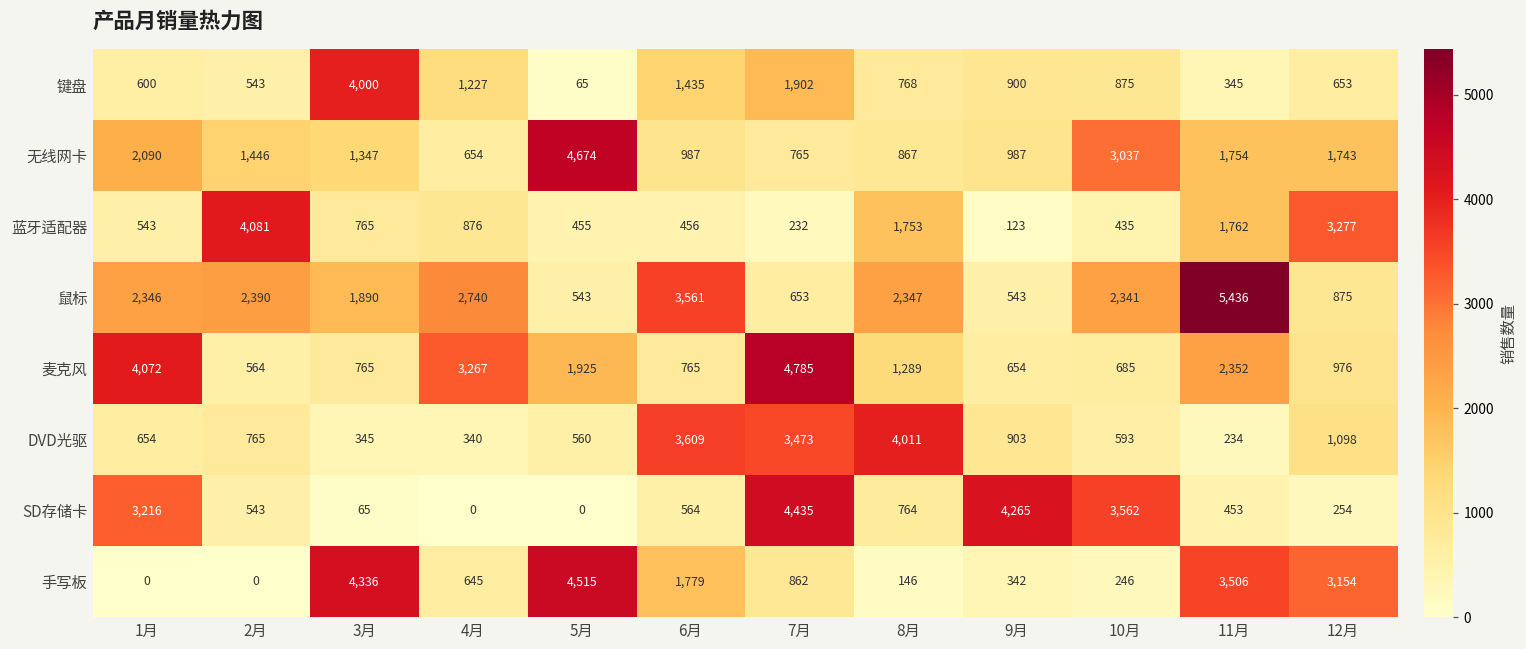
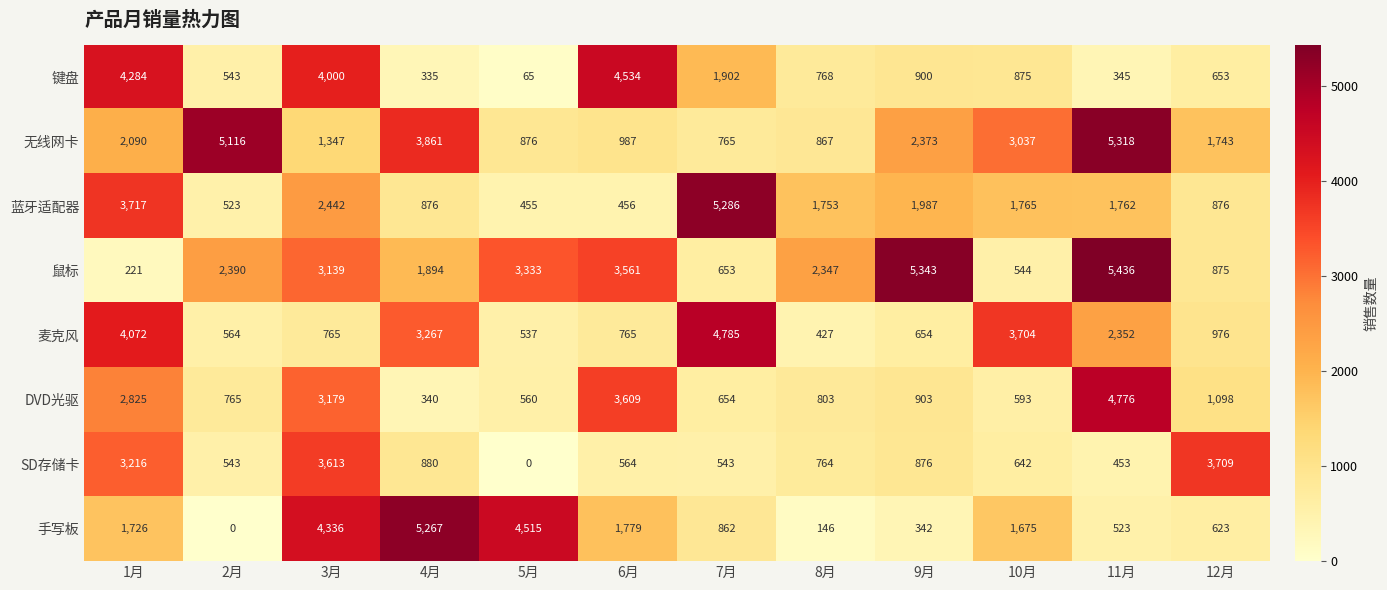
  {
    "键盘": {
-     "1月": "600",
+     "1月": "4,284",
      "2月": "543",
      "3月": "4,000",
-     "4月": "1,227",
+     "4月": "335",
      "5月": "65",
-     "6月": "1,435",
+     "6月": "4,534",
      "7月": "1,902",
      "8月": "768",
      "9月": "900",
      "10月": "875",
      "11月": "345",
      "12月": "653"
    },
    "无线网卡": {
      "1月": "2,090",
-     "2月": "1,446",
+     "2月": "5,116",
      "3月": "1,347",
-     "4月": "654",
-     "5月": "4,674",
+     "4月": "3,861",
+     "5月": "876",
      "6月": "987",
      "7月": "765",
      "8月": "867",
-     "9月": "987",
+     "9月": "2,373",
      "10月": "3,037",
-     "11月": "1,754",
+     "11月": "5,318",
      "12月": "1,743"
    },
    "蓝牙适配器": {
-     "1月": "543",
-     "2月": "4,081",
-     "3月": "765",
+     "1月": "3,717",
+     "2月": "523",
+     "3月": "2,442",
      "4月": "876",
      "5月": "455",
      "6月": "456",
-     "7月": "232",
+     "7月": "5,286",
      "8月": "1,753",
-     "9月": "123",
-     "10月": "435",
+     "9月": "1,987",
+     "10月": "1,765",
      "11月": "1,762",
-     "12月": "3,277"
+     "12月": "876"
    },
    "鼠标": {
-     "1月": "2,346",
+     "1月": "221",
      "2月": "2,390",
-     "3月": "1,890",
-     "4月": "2,740",
-     "5月": "543",
+     "3月": "3,139",
+     "4月": "1,894",
+     "5月": "3,333",
      "6月": "3,561",
      "7月": "653",
      "8月": "2,347",
-     "9月": "543",
-     "10月": "2,341",
+     "9月": "5,343",
+     "10月": "544",
      "11月": "5,436",
      "12月": "875"
    },
    "麦克风": {
      "1月": "4,072",
      "2月": "564",
      "3月": "765",
      "4月": "3,267",
-     "5月": "1,925",
+     "5月": "537",
      "6月": "765",
      "7月": "4,785",
-     "8月": "1,289",
+     "8月": "427",
      "9月": "654",
-     "10月": "685",
+     "10月": "3,704",
      "11月": "2,352",
      "12月": "976"
    },
    "DVD光驱": {
-     "1月": "654",
+     "1月": "2,825",
      "2月": "765",
-     "3月": "345",
+     "3月": "3,179",
      "4月": "340",
      "5月": "560",
      "6月": "3,609",
-     "7月": "3,473",
-     "8月": "4,011",
+     "7月": "654",
+     "8月": "803",
      "9月": "903",
      "10月": "593",
-     "11月": "234",
+     "11月": "4,776",
      "12月": "1,098"
    },
    "SD存储卡": {
      "1月": "3,216",
      "2月": "543",
-     "3月": "65",
-     "4月": "0",
+     "3月": "3,613",
+     "4月": "880",
      "5月": "0",
      "6月": "564",
-     "7月": "4,435",
+     "7月": "543",
      "8月": "764",
-     "9月": "4,265",
-     "10月": "3,562",
+     "9月": "876",
+     "10月": "642",
      "11月": "453",
-     "12月": "254"
+     "12月": "3,709"
    },
    "手写板": {
-     "1月": "0",
+     "1月": "1,726",
      "2月": "0",
      "3月": "4,336",
-     "4月": "645",
+     "4月": "5,267",
      "5月": "4,515",
      "6月": "1,779",
      "7月": "862",
      "8月": "146",
      "9月": "342",
-     "10月": "246",
-     "11月": "3,506",
-     "12月": "3,154"
+     "10月": "1,675",
+     "11月": "523",
+     "12月": "623"
    }
  }
